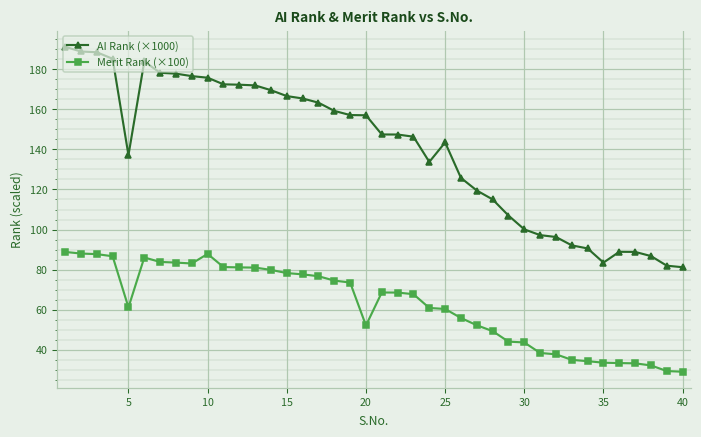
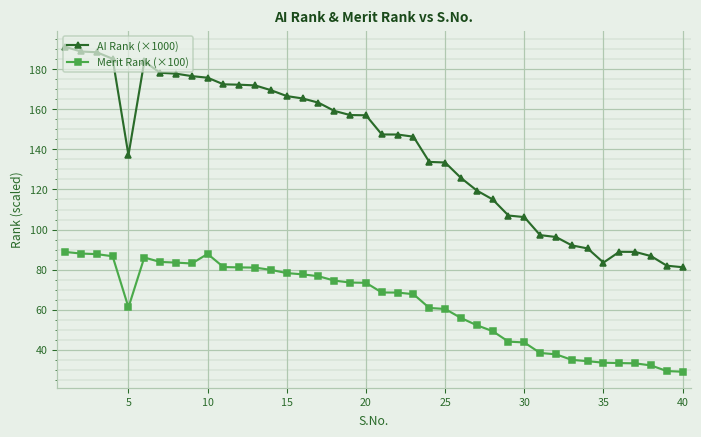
  {
    "AI Rank (×1000)": {
      "5": 137,
      "10": 176,
      "15": 167,
      "20": 157,
-     "25": 143,
-     "30": 100,
+     "25": 133,
+     "30": 106,
      "35": 84,
      "40": 81
    },
    "Merit Rank (×100)": {
      "5": 61,
      "10": 88,
      "15": 78,
-     "20": 52,
+     "20": 73,
      "25": 60,
      "30": 44,
      "35": 34,
      "40": 29
    }
  }
